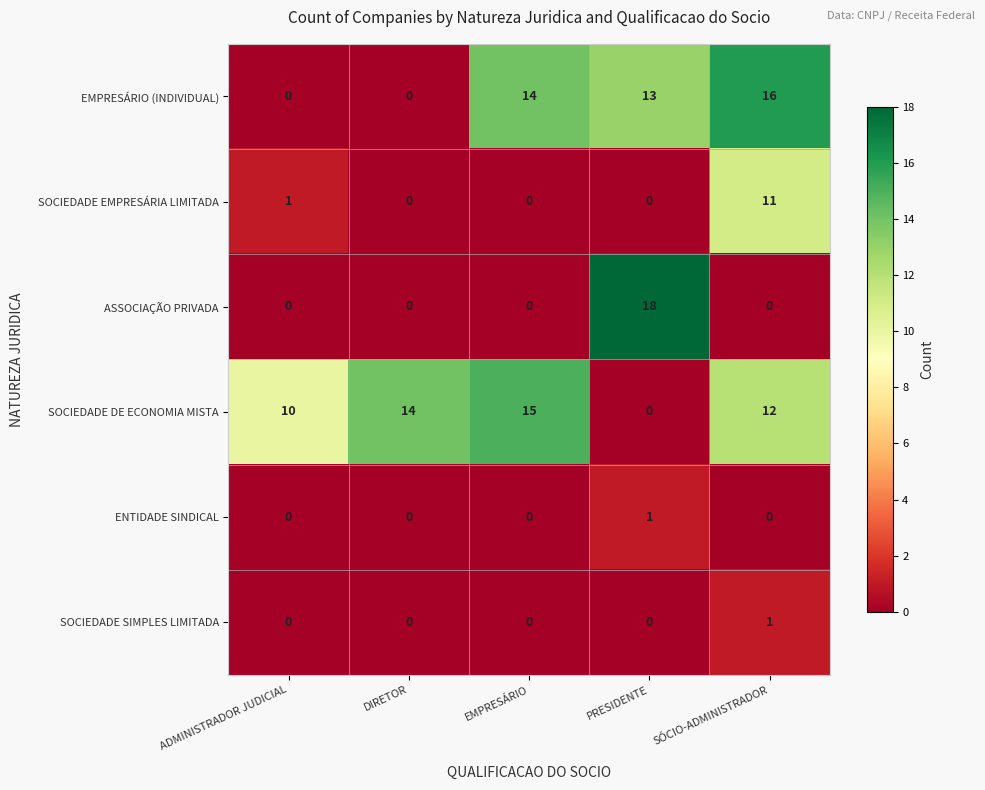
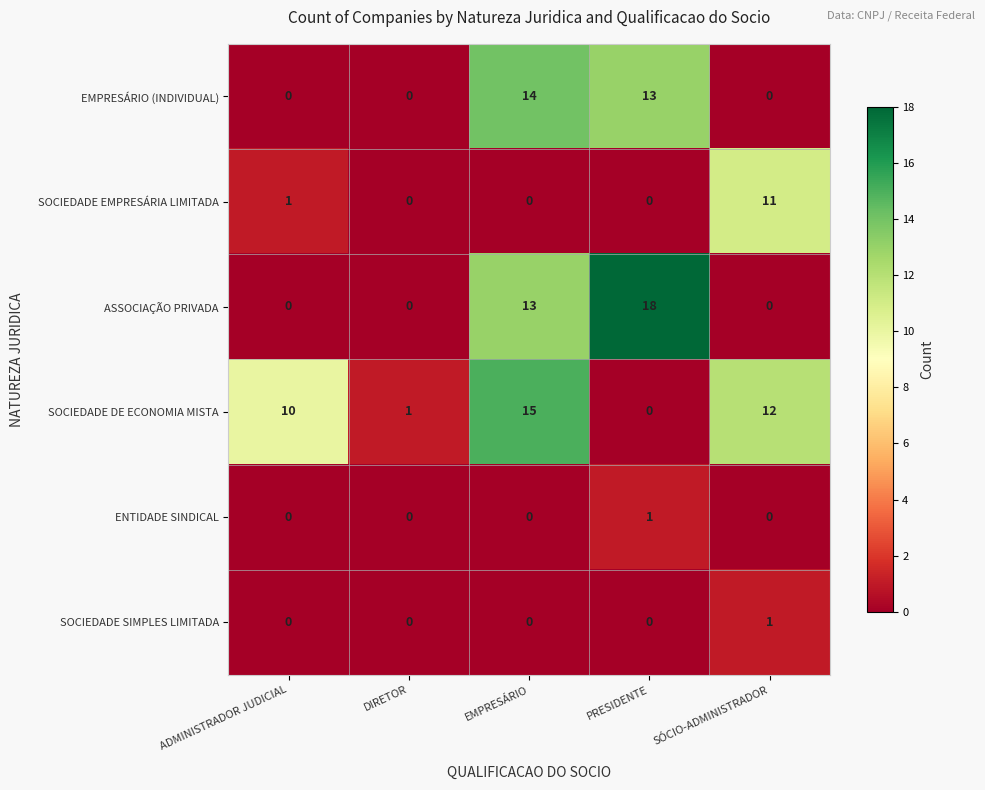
  {
    "EMPRESÁRIO (INDIVIDUAL)": {
      "ADMINISTRADOR JUDICIAL": 0,
      "DIRETOR": 0,
      "EMPRESÁRIO": 14,
      "PRESIDENTE": 13,
-     "SÓCIO-ADMINISTRADOR": 16
+     "SÓCIO-ADMINISTRADOR": 0
    },
    "SOCIEDADE EMPRESÁRIA LIMITADA": {
      "ADMINISTRADOR JUDICIAL": 1,
      "DIRETOR": 0,
      "EMPRESÁRIO": 0,
      "PRESIDENTE": 0,
      "SÓCIO-ADMINISTRADOR": 11
    },
    "ASSOCIAÇÃO PRIVADA": {
      "ADMINISTRADOR JUDICIAL": 0,
      "DIRETOR": 0,
-     "EMPRESÁRIO": 0,
+     "EMPRESÁRIO": 13,
      "PRESIDENTE": 18,
      "SÓCIO-ADMINISTRADOR": 0
    },
    "SOCIEDADE DE ECONOMIA MISTA": {
      "ADMINISTRADOR JUDICIAL": 10,
-     "DIRETOR": 14,
+     "DIRETOR": 1,
      "EMPRESÁRIO": 15,
      "PRESIDENTE": 0,
      "SÓCIO-ADMINISTRADOR": 12
    },
    "ENTIDADE SINDICAL": {
      "ADMINISTRADOR JUDICIAL": 0,
      "DIRETOR": 0,
      "EMPRESÁRIO": 0,
      "PRESIDENTE": 1,
      "SÓCIO-ADMINISTRADOR": 0
    },
    "SOCIEDADE SIMPLES LIMITADA": {
      "ADMINISTRADOR JUDICIAL": 0,
      "DIRETOR": 0,
      "EMPRESÁRIO": 0,
      "PRESIDENTE": 0,
      "SÓCIO-ADMINISTRADOR": 1
    }
  }
